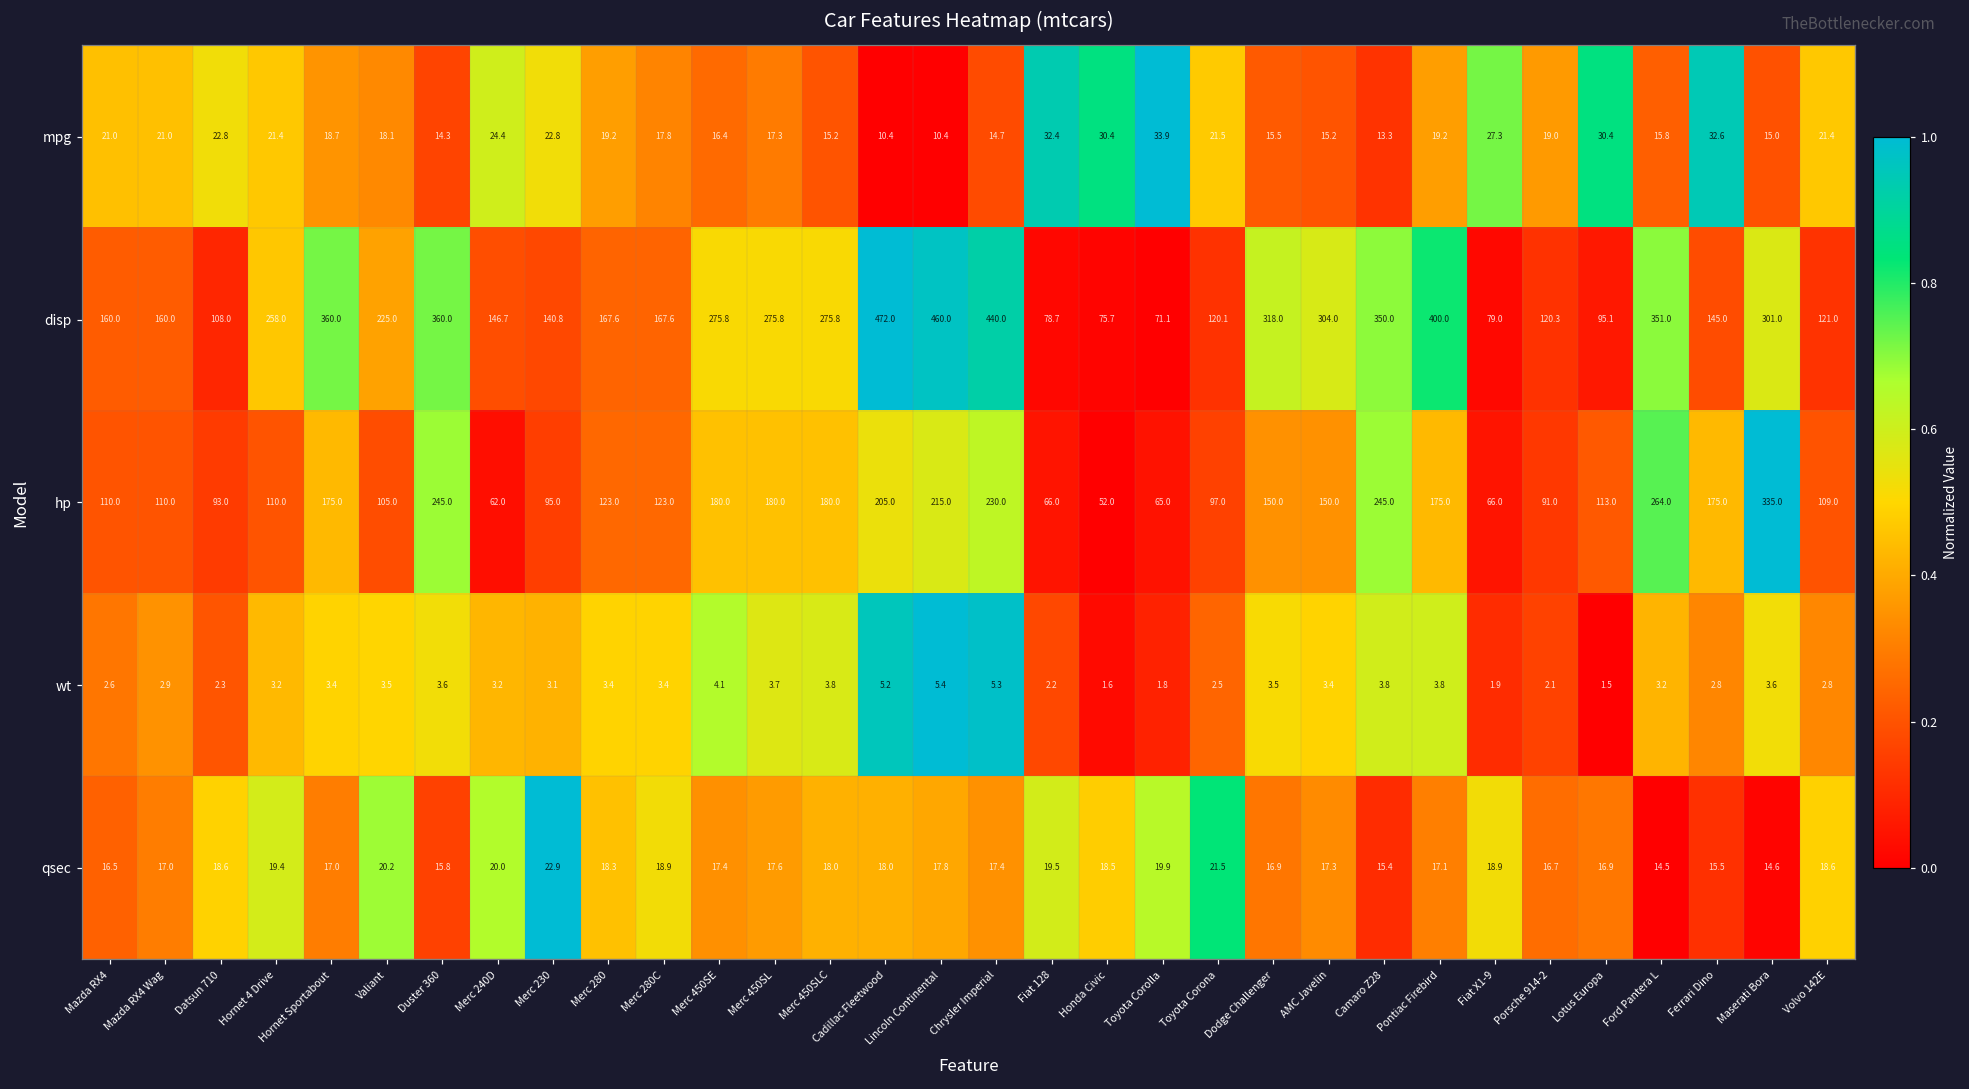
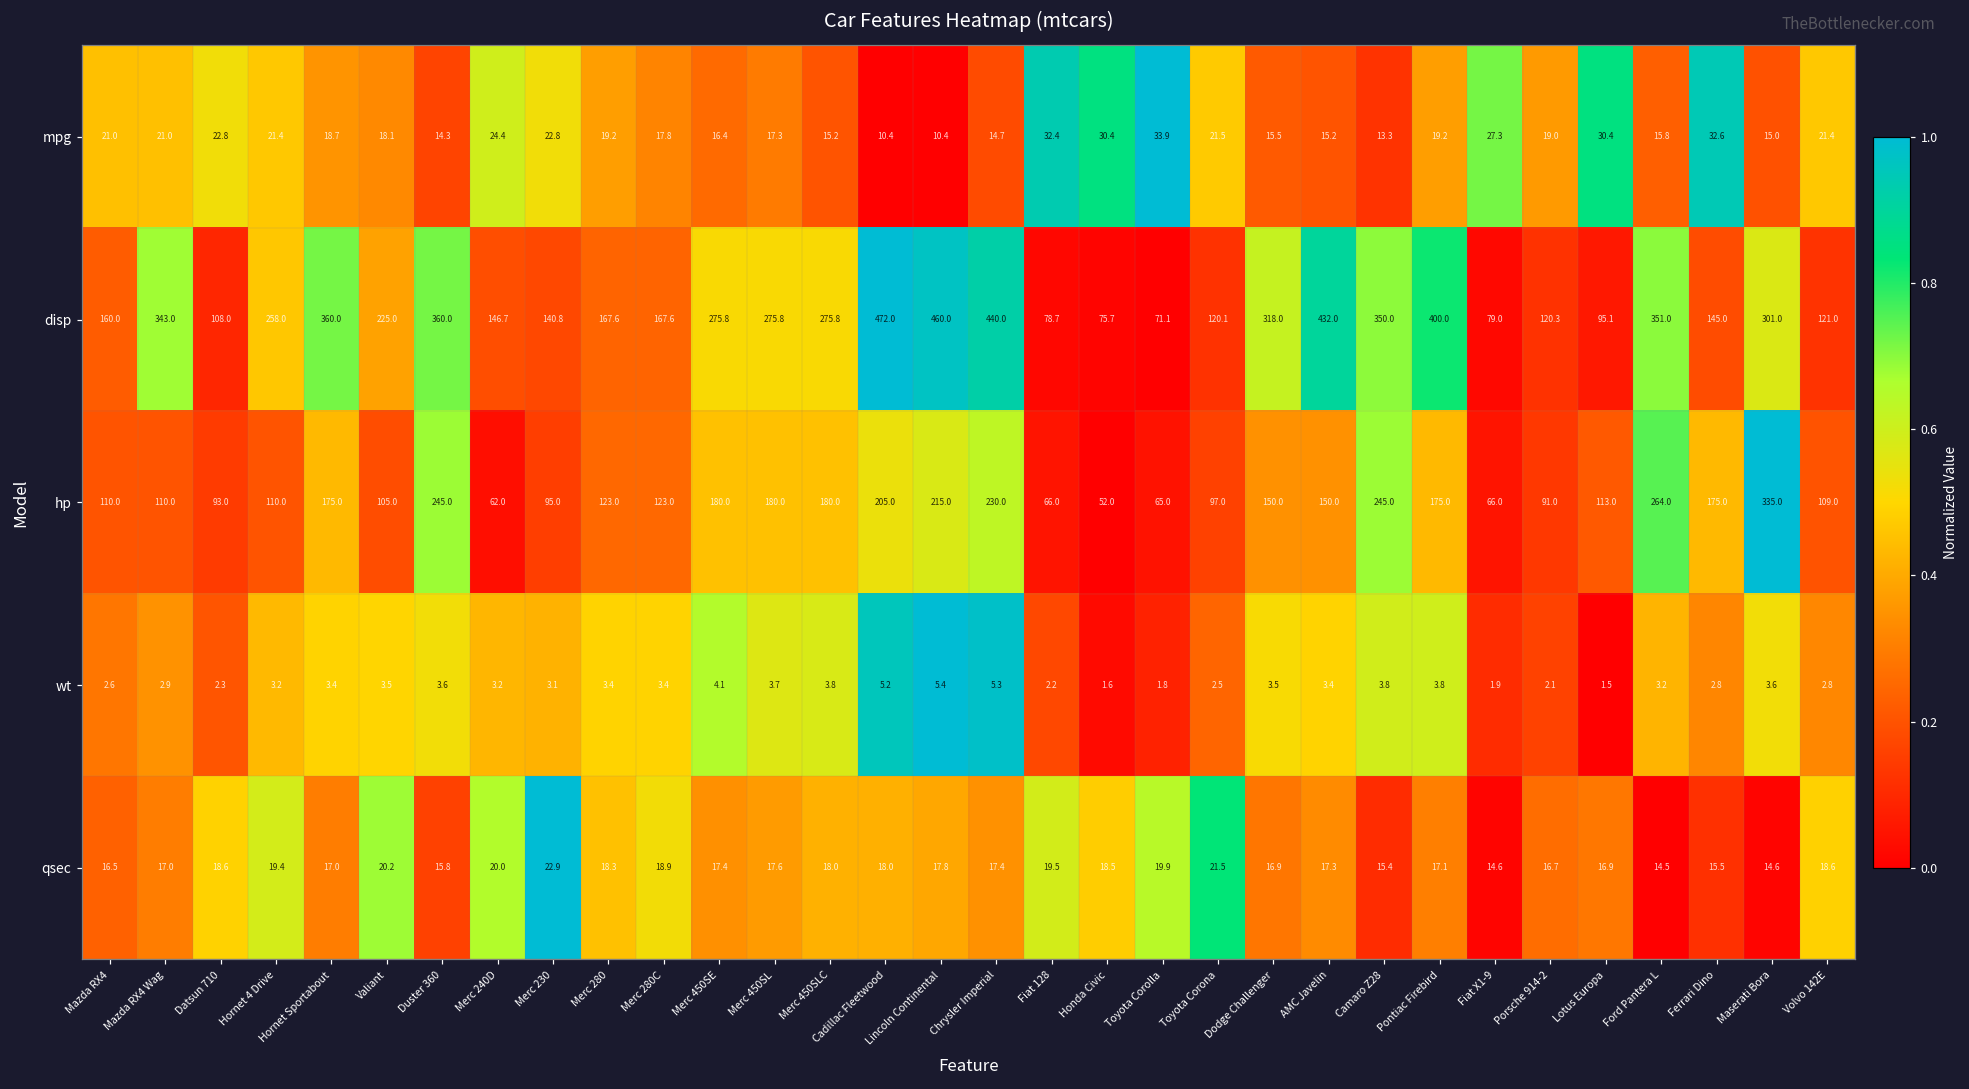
  {
    "mpg": {
      "Mazda RX4": 21.0,
      "Mazda RX4 Wag": 21.0,
      "Datsun 710": 22.8,
      "Hornet 4 Drive": 21.4,
      "Hornet Sportabout": 18.7,
      "Valiant": 18.1,
      "Duster 360": 14.3,
      "Merc 240D": 24.4,
      "Merc 230": 22.8,
      "Merc 280": 19.2,
      "Merc 280C": 17.8,
      "Merc 450SE": 16.4,
      "Merc 450SL": 17.3,
      "Merc 450SLC": 15.2,
      "Cadillac Fleetwood": 10.4,
      "Lincoln Continental": 10.4,
      "Chrysler Imperial": 14.7,
      "Fiat 128": 32.4,
      "Honda Civic": 30.4,
      "Toyota Corolla": 33.9,
      "Toyota Corona": 21.5,
      "Dodge Challenger": 15.5,
      "AMC Javelin": 15.2,
      "Camaro Z28": 13.3,
      "Pontiac Firebird": 19.2,
      "Fiat X1-9": 27.3,
      "Porsche 914-2": 19.0,
      "Lotus Europa": 30.4,
      "Ford Pantera L": 15.8,
      "Ferrari Dino": 32.6,
      "Maserati Bora": 15.0,
      "Volvo 142E": 21.4
    },
    "disp": {
      "Mazda RX4": 160.0,
-     "Mazda RX4 Wag": 160.0,
+     "Mazda RX4 Wag": 343.0,
      "Datsun 710": 108.0,
      "Hornet 4 Drive": 258.0,
      "Hornet Sportabout": 360.0,
      "Valiant": 225.0,
      "Duster 360": 360.0,
      "Merc 240D": 146.7,
      "Merc 230": 140.8,
      "Merc 280": 167.6,
      "Merc 280C": 167.6,
      "Merc 450SE": 275.8,
      "Merc 450SL": 275.8,
      "Merc 450SLC": 275.8,
      "Cadillac Fleetwood": 472.0,
      "Lincoln Continental": 460.0,
      "Chrysler Imperial": 440.0,
      "Fiat 128": 78.7,
      "Honda Civic": 75.7,
      "Toyota Corolla": 71.1,
      "Toyota Corona": 120.1,
      "Dodge Challenger": 318.0,
-     "AMC Javelin": 304.0,
+     "AMC Javelin": 432.0,
      "Camaro Z28": 350.0,
      "Pontiac Firebird": 400.0,
      "Fiat X1-9": 79.0,
      "Porsche 914-2": 120.3,
      "Lotus Europa": 95.1,
      "Ford Pantera L": 351.0,
      "Ferrari Dino": 145.0,
      "Maserati Bora": 301.0,
      "Volvo 142E": 121.0
    },
    "hp": {
      "Mazda RX4": 110.0,
      "Mazda RX4 Wag": 110.0,
      "Datsun 710": 93.0,
      "Hornet 4 Drive": 110.0,
      "Hornet Sportabout": 175.0,
      "Valiant": 105.0,
      "Duster 360": 245.0,
      "Merc 240D": 62.0,
      "Merc 230": 95.0,
      "Merc 280": 123.0,
      "Merc 280C": 123.0,
      "Merc 450SE": 180.0,
      "Merc 450SL": 180.0,
      "Merc 450SLC": 180.0,
      "Cadillac Fleetwood": 205.0,
      "Lincoln Continental": 215.0,
      "Chrysler Imperial": 230.0,
      "Fiat 128": 66.0,
      "Honda Civic": 52.0,
      "Toyota Corolla": 65.0,
      "Toyota Corona": 97.0,
      "Dodge Challenger": 150.0,
      "AMC Javelin": 150.0,
      "Camaro Z28": 245.0,
      "Pontiac Firebird": 175.0,
      "Fiat X1-9": 66.0,
      "Porsche 914-2": 91.0,
      "Lotus Europa": 113.0,
      "Ford Pantera L": 264.0,
      "Ferrari Dino": 175.0,
      "Maserati Bora": 335.0,
      "Volvo 142E": 109.0
    },
    "wt": {
      "Mazda RX4": 2.6,
      "Mazda RX4 Wag": 2.9,
      "Datsun 710": 2.3,
      "Hornet 4 Drive": 3.2,
      "Hornet Sportabout": 3.4,
      "Valiant": 3.5,
      "Duster 360": 3.6,
      "Merc 240D": 3.2,
      "Merc 230": 3.1,
      "Merc 280": 3.4,
      "Merc 280C": 3.4,
      "Merc 450SE": 4.1,
      "Merc 450SL": 3.7,
      "Merc 450SLC": 3.8,
      "Cadillac Fleetwood": 5.2,
      "Lincoln Continental": 5.4,
      "Chrysler Imperial": 5.3,
      "Fiat 128": 2.2,
      "Honda Civic": 1.6,
      "Toyota Corolla": 1.8,
      "Toyota Corona": 2.5,
      "Dodge Challenger": 3.5,
      "AMC Javelin": 3.4,
      "Camaro Z28": 3.8,
      "Pontiac Firebird": 3.8,
      "Fiat X1-9": 1.9,
      "Porsche 914-2": 2.1,
      "Lotus Europa": 1.5,
      "Ford Pantera L": 3.2,
      "Ferrari Dino": 2.8,
      "Maserati Bora": 3.6,
      "Volvo 142E": 2.8
    },
    "qsec": {
      "Mazda RX4": 16.5,
      "Mazda RX4 Wag": 17.0,
      "Datsun 710": 18.6,
      "Hornet 4 Drive": 19.4,
      "Hornet Sportabout": 17.0,
      "Valiant": 20.2,
      "Duster 360": 15.8,
      "Merc 240D": 20.0,
      "Merc 230": 22.9,
      "Merc 280": 18.3,
      "Merc 280C": 18.9,
      "Merc 450SE": 17.4,
      "Merc 450SL": 17.6,
      "Merc 450SLC": 18.0,
      "Cadillac Fleetwood": 18.0,
      "Lincoln Continental": 17.8,
      "Chrysler Imperial": 17.4,
      "Fiat 128": 19.5,
      "Honda Civic": 18.5,
      "Toyota Corolla": 19.9,
      "Toyota Corona": 21.5,
      "Dodge Challenger": 16.9,
      "AMC Javelin": 17.3,
      "Camaro Z28": 15.4,
      "Pontiac Firebird": 17.1,
-     "Fiat X1-9": 18.9,
+     "Fiat X1-9": 14.6,
      "Porsche 914-2": 16.7,
      "Lotus Europa": 16.9,
      "Ford Pantera L": 14.5,
      "Ferrari Dino": 15.5,
      "Maserati Bora": 14.6,
      "Volvo 142E": 18.6
    }
  }
